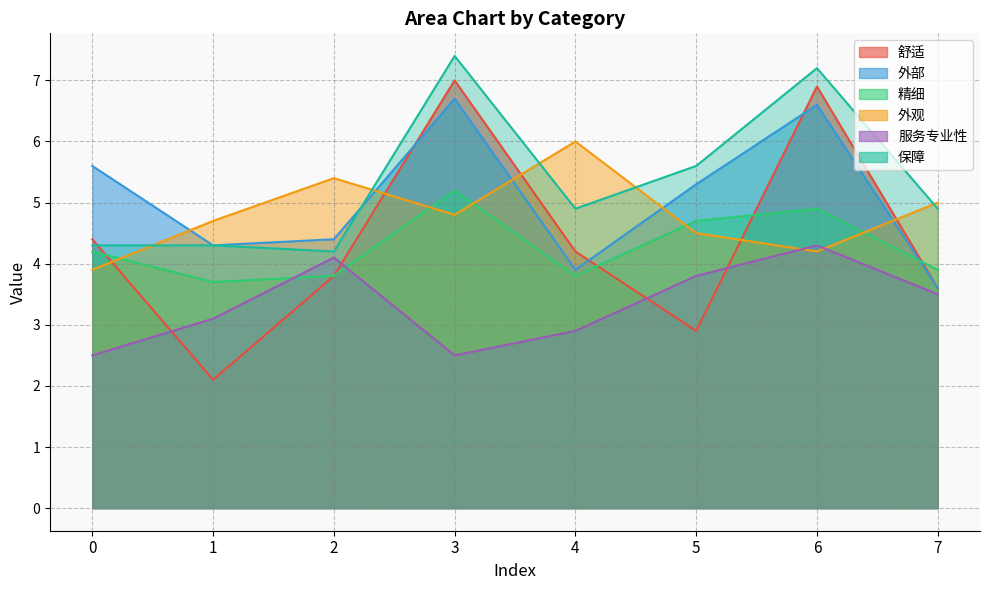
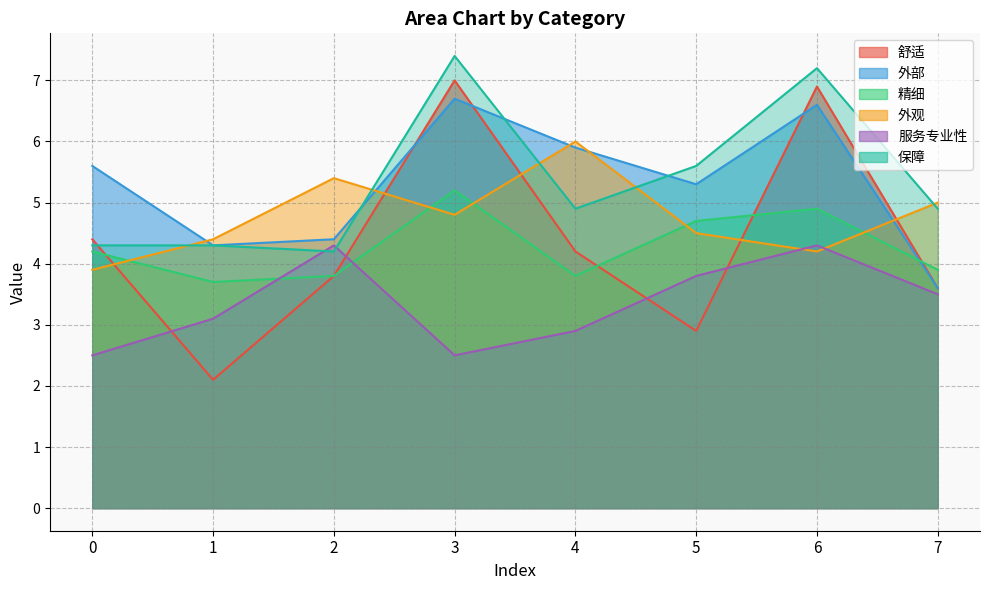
  {
    "舒适": {
      "0": 4.4,
      "1": 2.1,
      "3": 7.0,
      "4": 4.2,
      "5": 2.9,
      "6": 6.9
    },
    "外部": {
      "0": 5.6,
      "2": 4.4,
      "3": 6.7,
-     "4": 3.9,
+     "4": 5.9,
      "5": 5.3,
      "6": 6.6
    },
    "外观": {
      "0": 3.9,
-     "1": 4.7,
+     "1": 4.4,
      "2": 5.4,
      "3": 4.8,
      "4": 6.0,
      "5": 4.5,
      "6": 4.2,
      "7": 5.0
    },
    "服务专业性": {
      "0": 2.5,
      "1": 3.1,
-     "2": 4.1,
+     "2": 4.3,
      "3": 2.5,
      "4": 2.9,
      "5": 3.8,
      "6": 4.3,
      "7": 3.5
    }
  }
